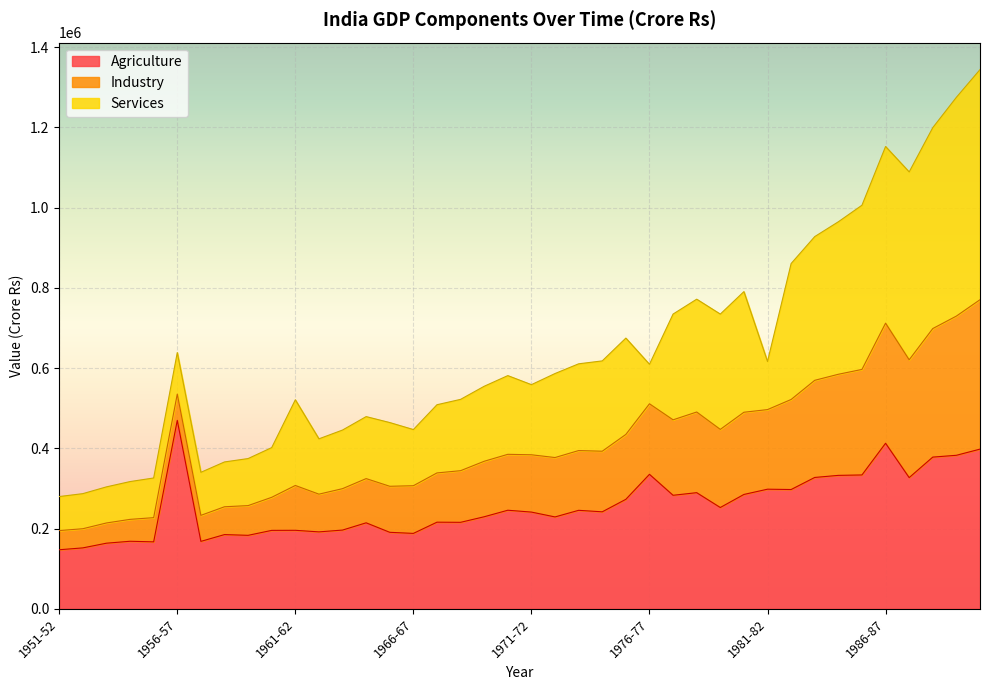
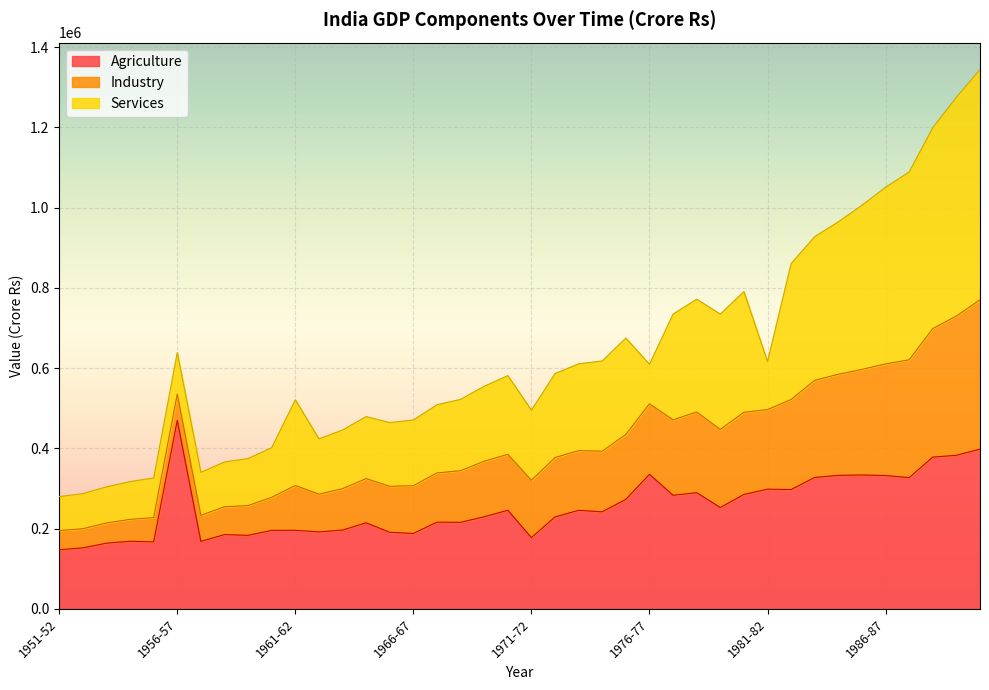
  {
    "Agriculture": {
      "1951-52": 150000,
      "1956-57": 470000,
      "1961-62": 200000,
      "1966-67": 190000,
-     "1971-72": 240000,
+     "1971-72": 180000,
      "1976-77": 340000,
      "1981-82": 300000,
-     "1986-87": 410000
+     "1986-87": 330000
    },
    "Industry": {
      "1951-52": 50000,
      "1956-57": 70000,
      "1961-62": 110000,
      "1966-67": 120000,
      "1971-72": 140000,
      "1976-77": 180000,
      "1981-82": 200000,
-     "1986-87": 300000
+     "1986-87": 280000
    },
    "Services": {
      "1951-52": 80000,
      "1956-57": 100000,
      "1961-62": 210000,
-     "1966-67": 140000,
+     "1966-67": 160000,
      "1971-72": 170000,
      "1976-77": 100000,
      "1981-82": 120000,
      "1986-87": 440000
    }
  }
